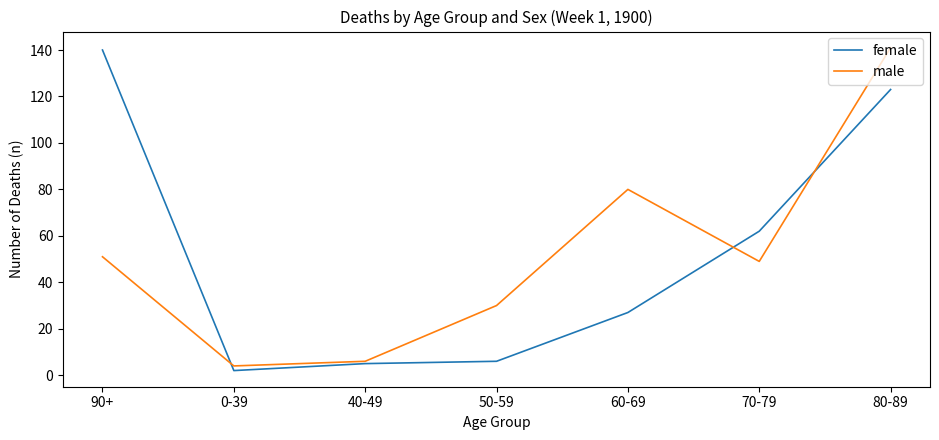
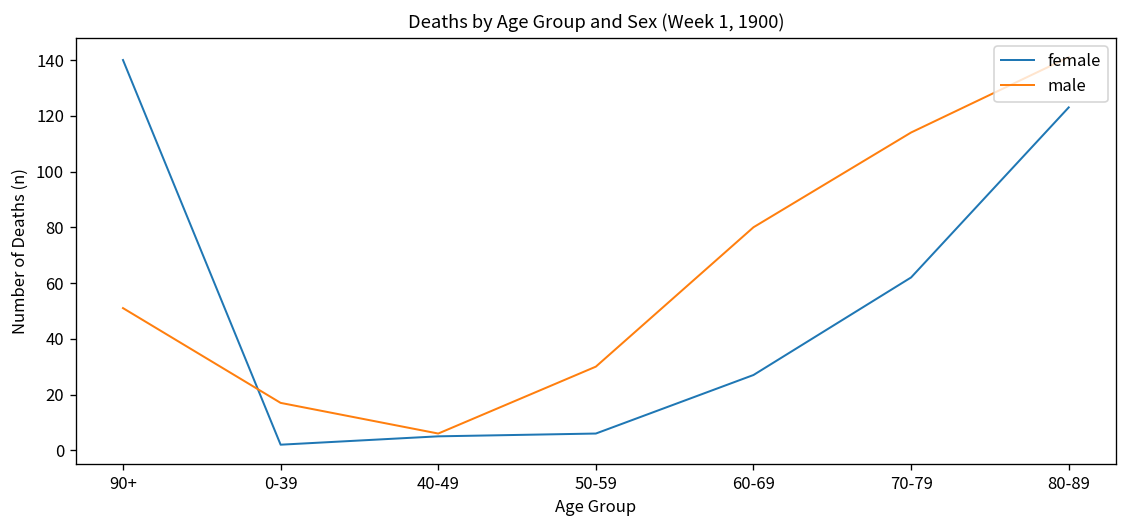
  {
    "female": {
      "90+": 140,
      "0-39": 2,
      "50-59": 6,
      "60-69": 27,
      "70-79": 62,
      "80-89": 123
    },
    "male": {
      "90+": 51,
-     "0-39": 4,
+     "0-39": 17,
      "50-59": 30,
      "60-69": 80,
-     "70-79": 49
+     "70-79": 114
    }
  }
